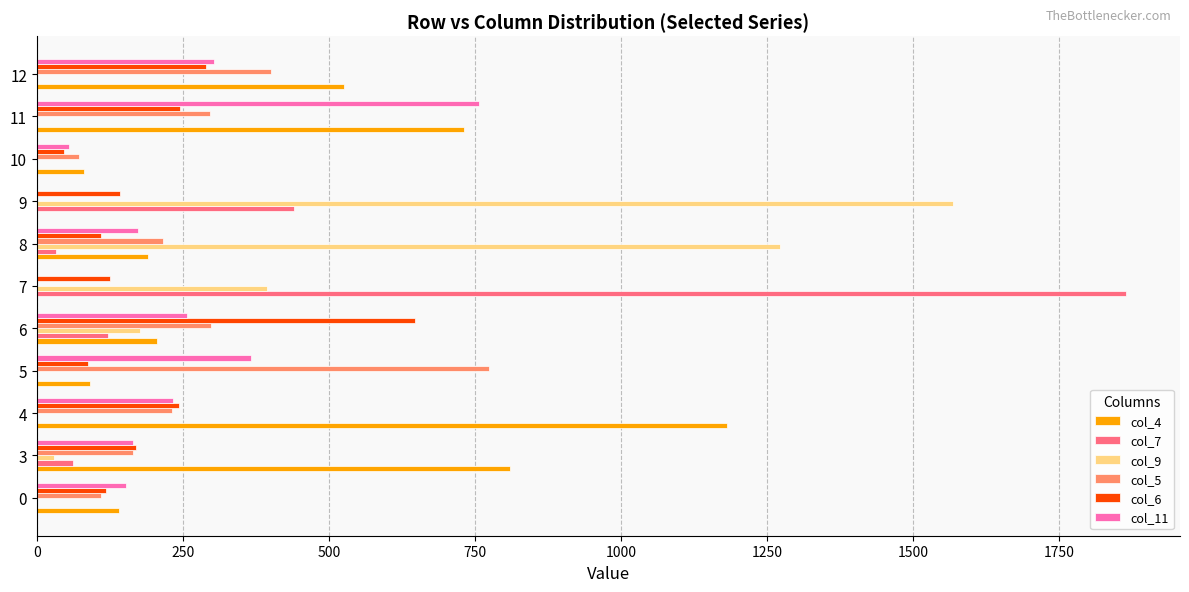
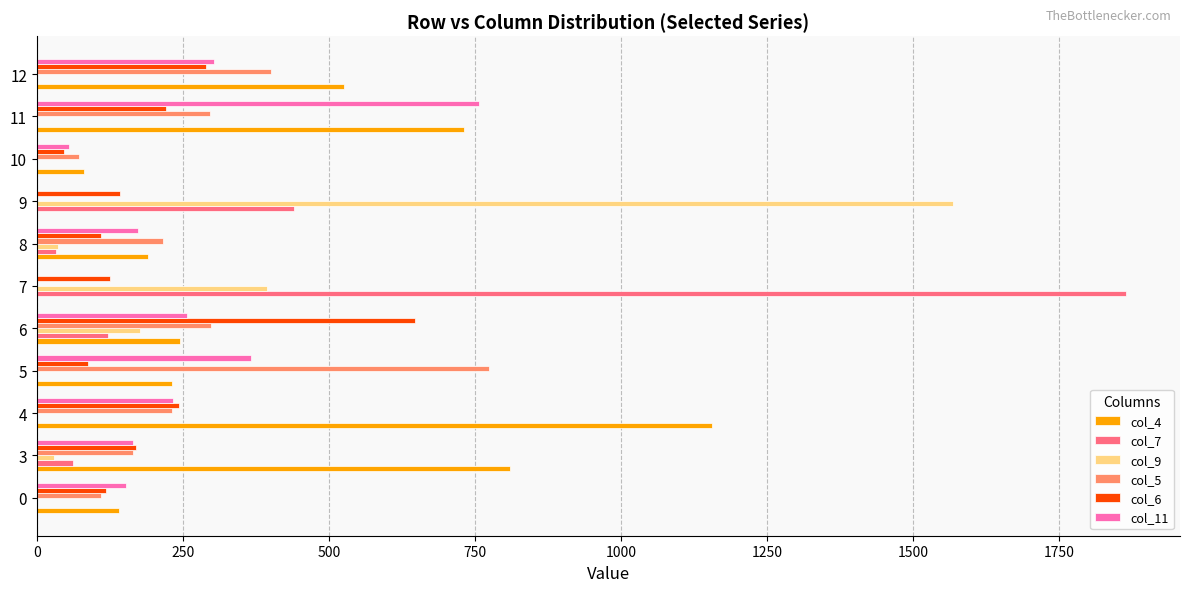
  {
    "col_4": {
      "12": 530,
      "11": 730,
      "10": 80,
      "9": 0,
      "8": 190,
      "7": 0,
-     "6": 210,
-     "5": 90,
-     "4": 1180,
+     "6": 250,
+     "5": 230,
+     "4": 1160,
      "3": 810,
      "0": 140
    },
    "col_9": {
      "12": 0,
      "11": 0,
      "10": 0,
      "9": 1570,
-     "8": 1270,
+     "8": 40,
      "7": 400,
      "6": 180,
      "5": 0,
      "4": 0,
      "3": 30,
      "0": 0
    },
    "col_6": {
      "12": 290,
-     "11": 250,
+     "11": 220,
      "10": 50,
      "9": 140,
      "8": 110,
      "7": 130,
      "6": 650,
      "5": 90,
      "4": 240,
      "3": 170,
      "0": 120
    }
  }
